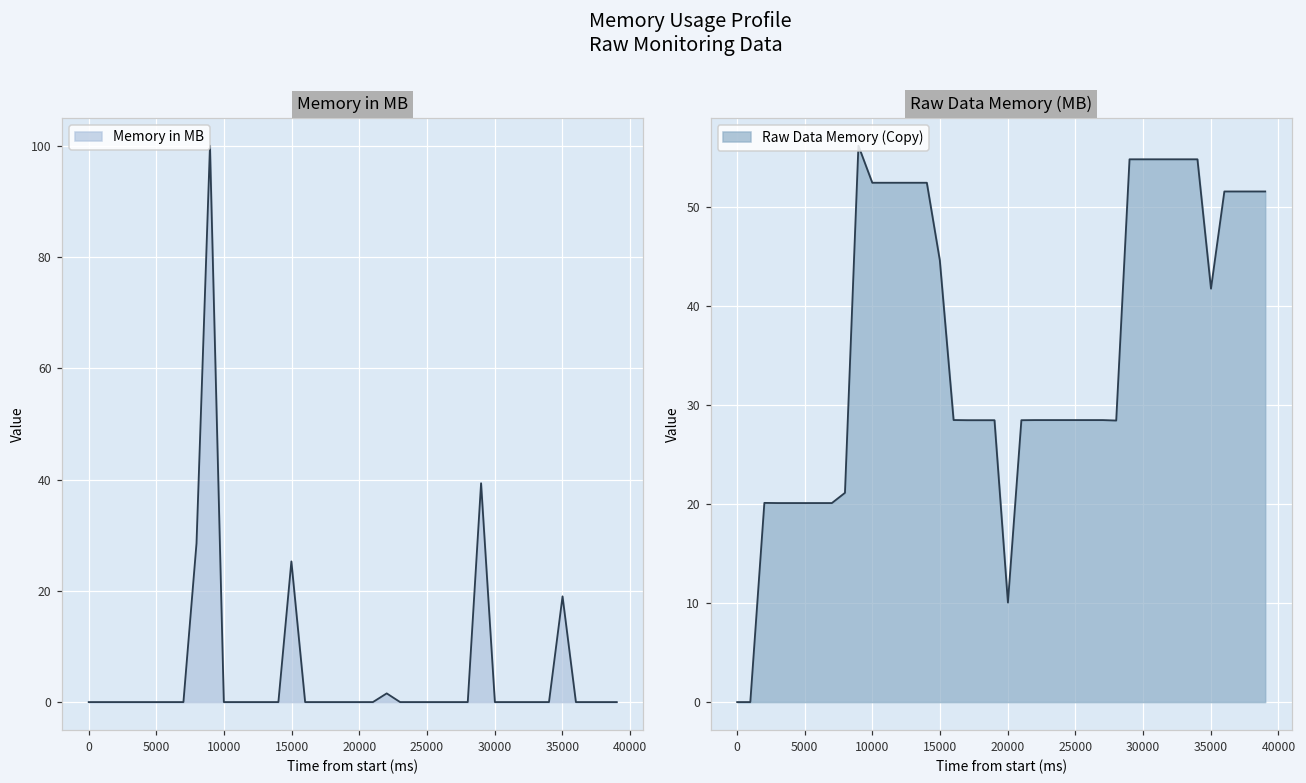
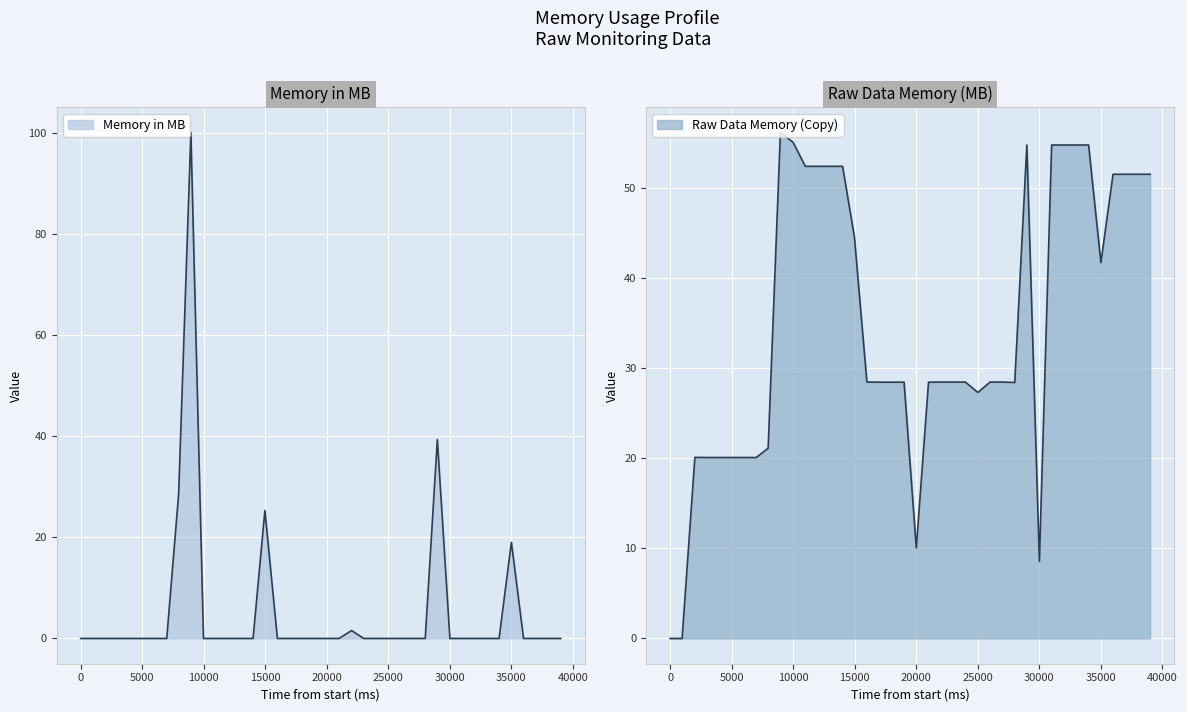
  {
    "Memory in MB": {
      "0": 0,
      "5000": 0,
      "10000": 0,
      "20000": 0,
      "25000": 0,
      "30000": 0,
      "35000": 19
    },
    "Raw Data Memory (MB)": {
      "0": 0,
      "5000": 20,
-     "10000": 52,
+     "10000": 55,
      "20000": 10,
-     "25000": 28,
-     "30000": 55,
+     "25000": 27,
+     "30000": 9,
      "35000": 42
    }
  }
